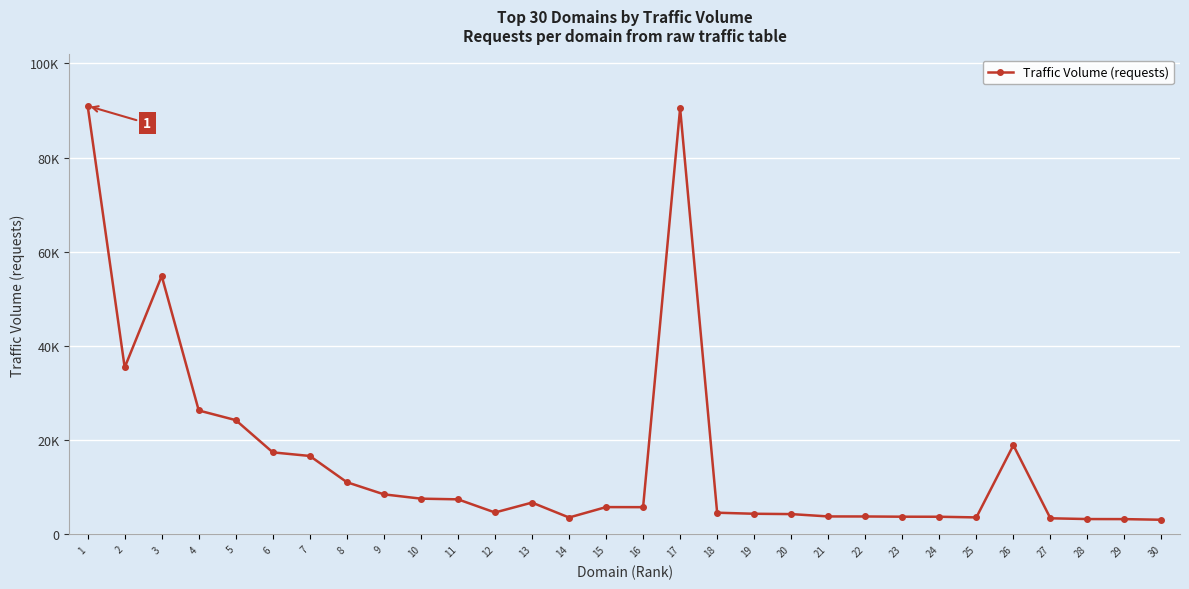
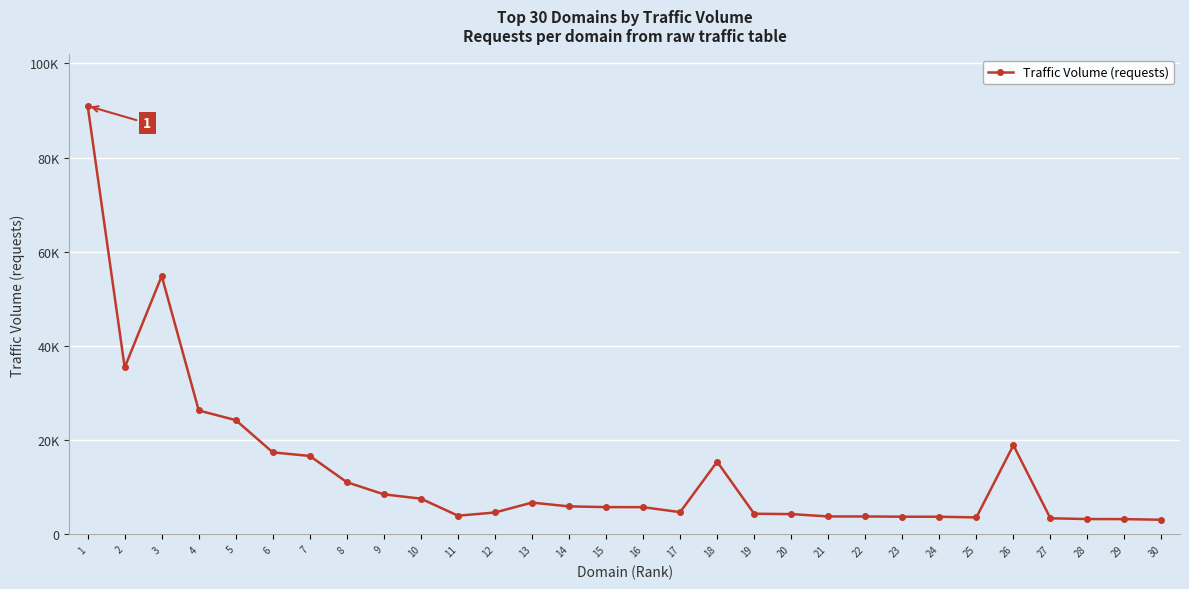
  {
    "1": 91000,
    "2": 35000,
    "3": 55000,
    "4": 26000,
    "5": 24000,
    "6": 17000,
    "7": 17000,
    "8": 11000,
    "9": 8000,
    "10": 8000,
-   "11": 7000,
+   "11": 4000,
    "12": 5000,
    "13": 7000,
-   "14": 4000,
+   "14": 6000,
    "15": 6000,
    "16": 6000,
-   "17": 90000,
-   "18": 5000,
+   "17": 5000,
+   "18": 15000,
    "19": 4000,
    "20": 4000,
    "21": 4000,
    "22": 4000,
    "23": 4000,
    "24": 4000,
    "25": 4000,
    "26": 19000,
    "27": 3000,
    "28": 3000,
    "29": 3000,
    "30": 3000
  }
